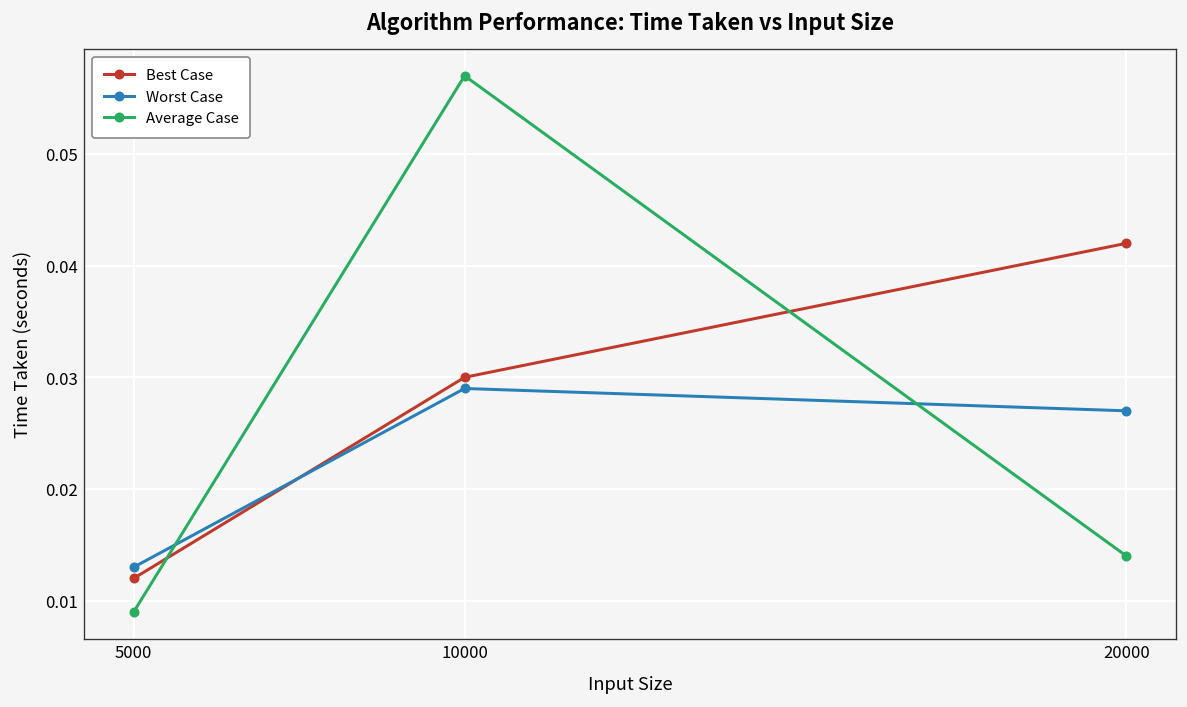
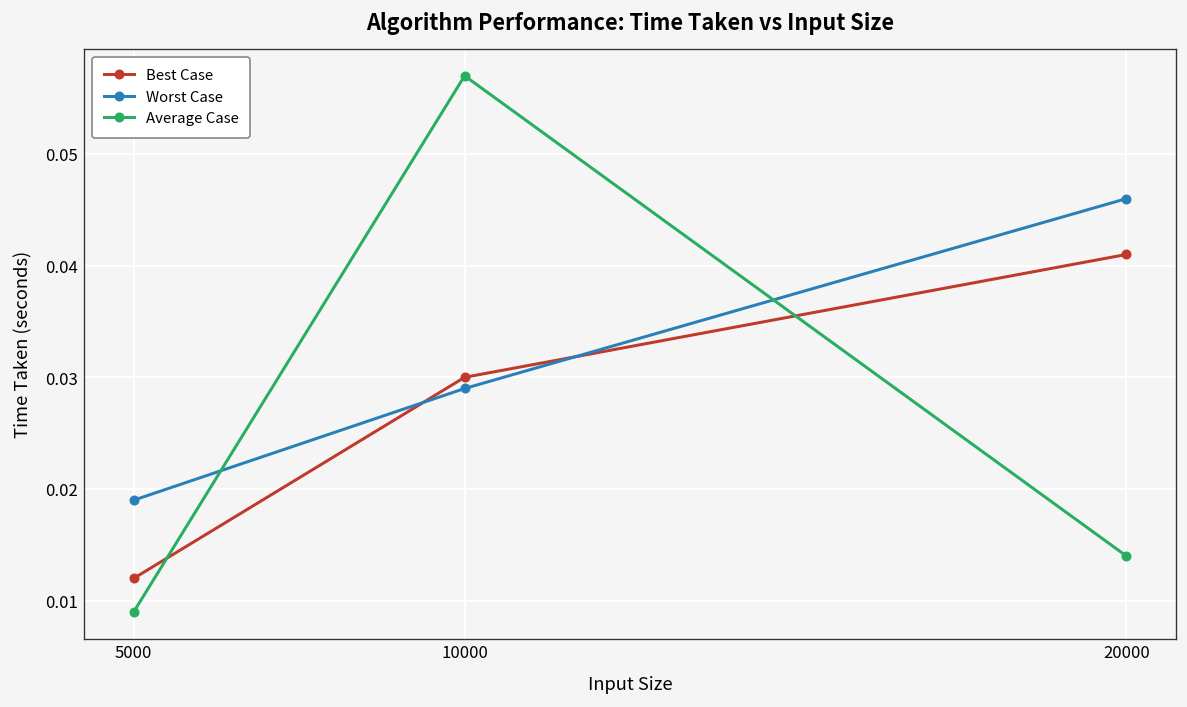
  {
    "Best Case": {
      "5000": 0.012,
      "10000": 0.030,
-     "20000": 0.042
+     "20000": 0.041
    },
    "Worst Case": {
-     "5000": 0.013,
+     "5000": 0.019,
      "10000": 0.029,
-     "20000": 0.027
+     "20000": 0.046
    },
    "Average Case": {
      "5000": 0.009,
      "10000": 0.057,
      "20000": 0.014
    }
  }
